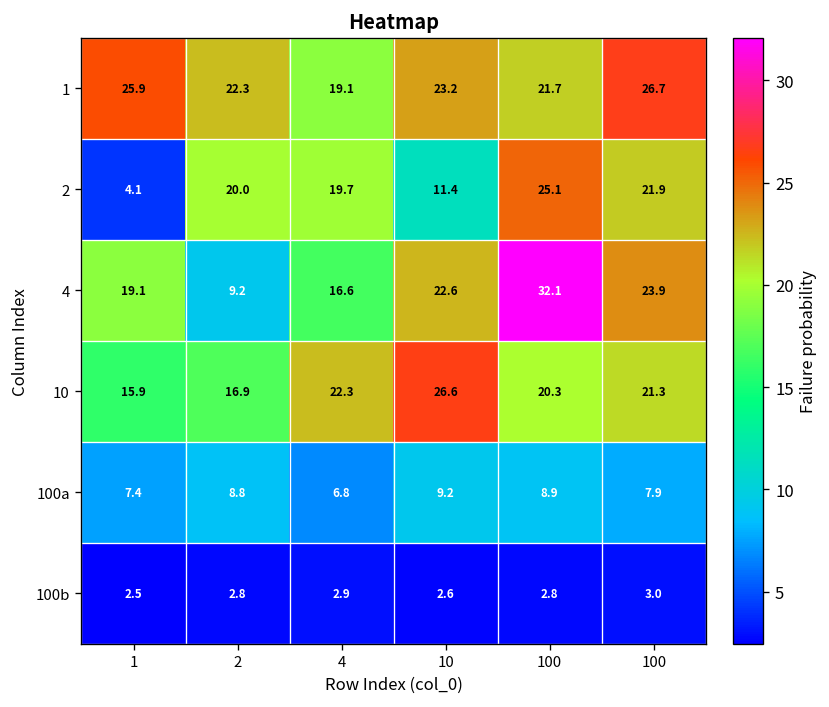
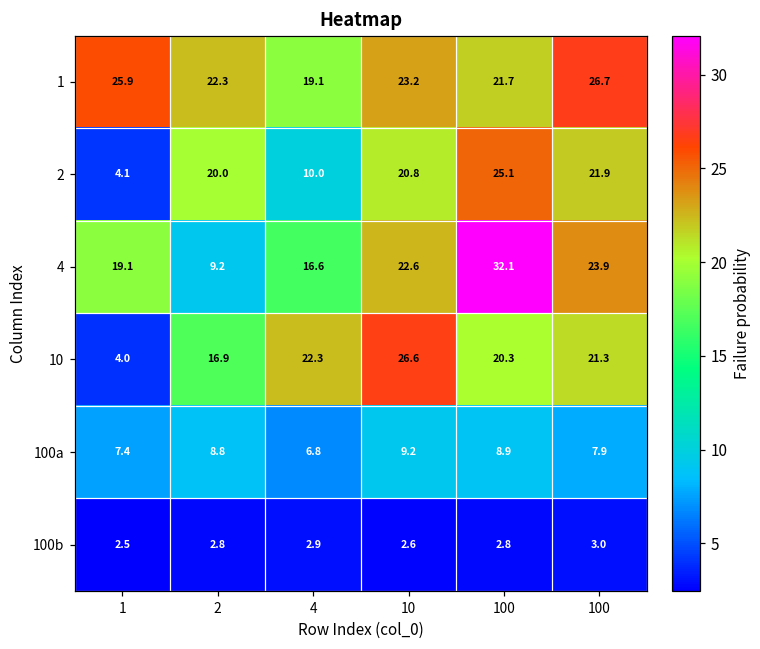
  {
    "1": {
      "1": 25.9,
      "2": 22.3,
      "4": 19.1,
      "10": 23.2
    },
    "2": {
      "1": 4.1,
      "2": 20.0,
-     "4": 19.7,
-     "10": 11.4
+     "4": 10.0,
+     "10": 20.8
    },
    "4": {
      "1": 19.1,
      "2": 9.2,
      "4": 16.6,
      "10": 22.6
    },
    "10": {
-     "1": 15.9,
+     "1": 4.0,
      "2": 16.9,
      "4": 22.3,
      "10": 26.6
    },
    "100a": {
      "1": 7.4,
      "2": 8.8,
      "4": 6.8,
      "10": 9.2
    },
    "100b": {
      "1": 2.5,
      "2": 2.8,
      "4": 2.9,
      "10": 2.6
    }
  }
